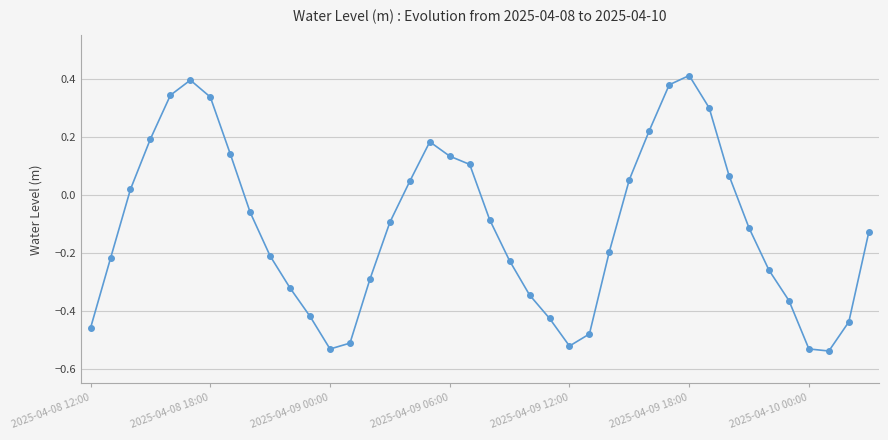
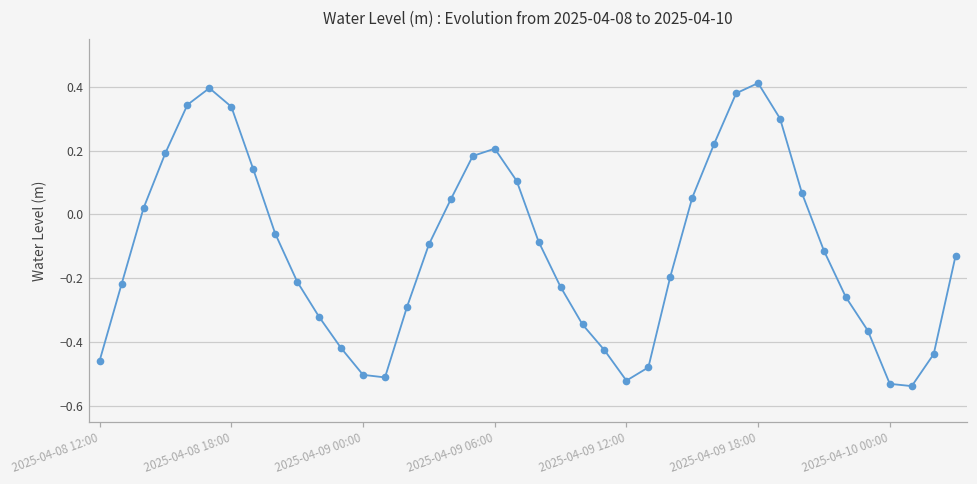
  {
    "2025-04-08 12:00": -0.46,
    "2025-04-08 18:00": 0.34,
-   "2025-04-09 00:00": -0.53,
-   "2025-04-09 06:00": 0.13,
+   "2025-04-09 00:00": -0.50,
+   "2025-04-09 06:00": 0.21,
    "2025-04-09 12:00": -0.52,
    "2025-04-09 18:00": 0.41,
    "2025-04-10 00:00": -0.53
  }
